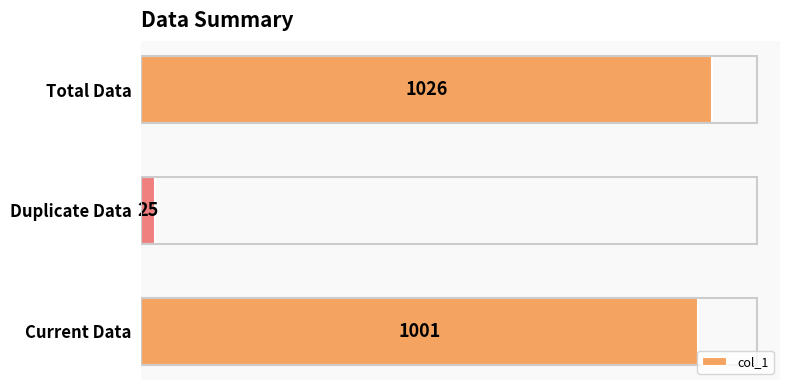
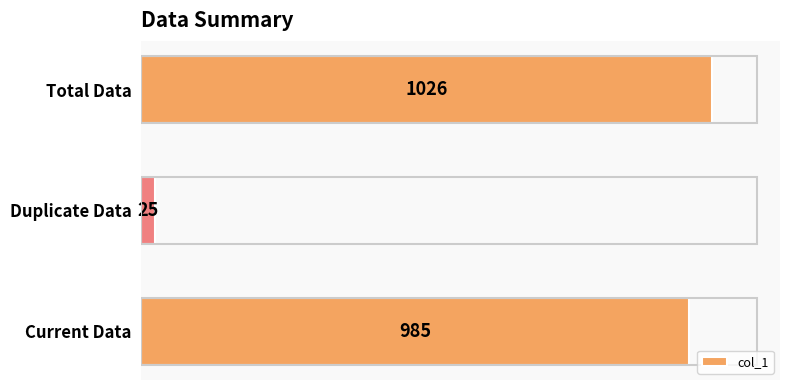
  {
    "Total Data": 1026,
    "Duplicate Data": 25,
-   "Current Data": 1001
+   "Current Data": 985
  }
